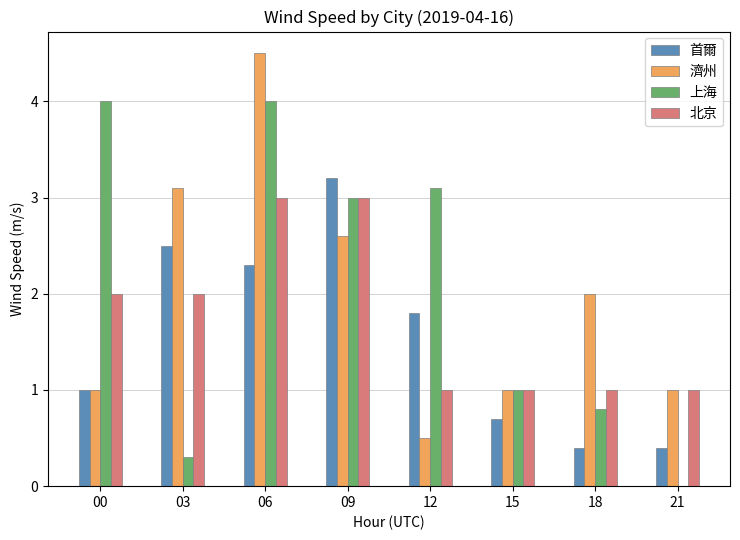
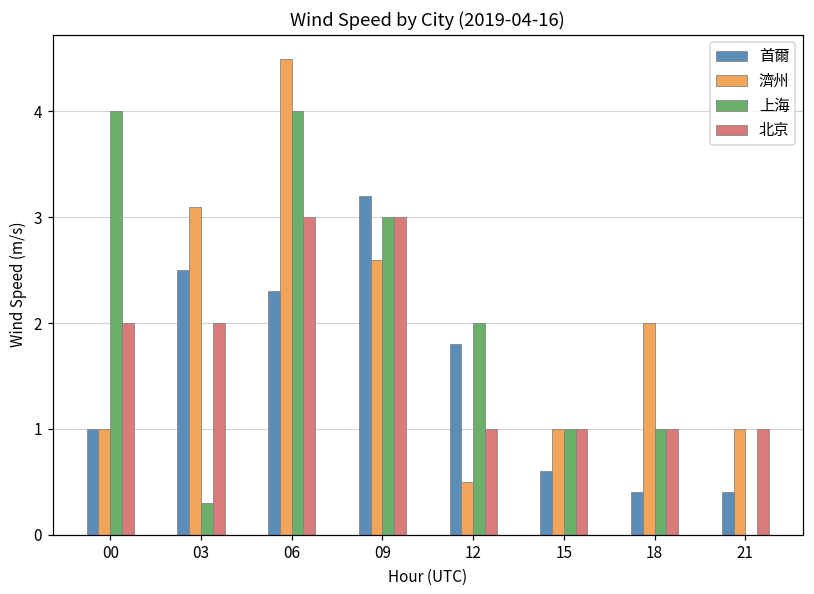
  {
    "首爾": {
      "00": 1.0,
      "03": 2.5,
      "06": 2.3,
      "09": 3.2,
      "12": 1.8,
-     "15": 0.7,
+     "15": 0.6,
      "18": 0.4,
      "21": 0.4
    },
    "上海": {
      "00": 4.0,
      "03": 0.3,
      "06": 4.0,
      "09": 3.0,
-     "12": 3.1,
+     "12": 2.0,
      "15": 1.0,
-     "18": 0.8,
+     "18": 1.0,
      "21": 0.0
    }
  }
